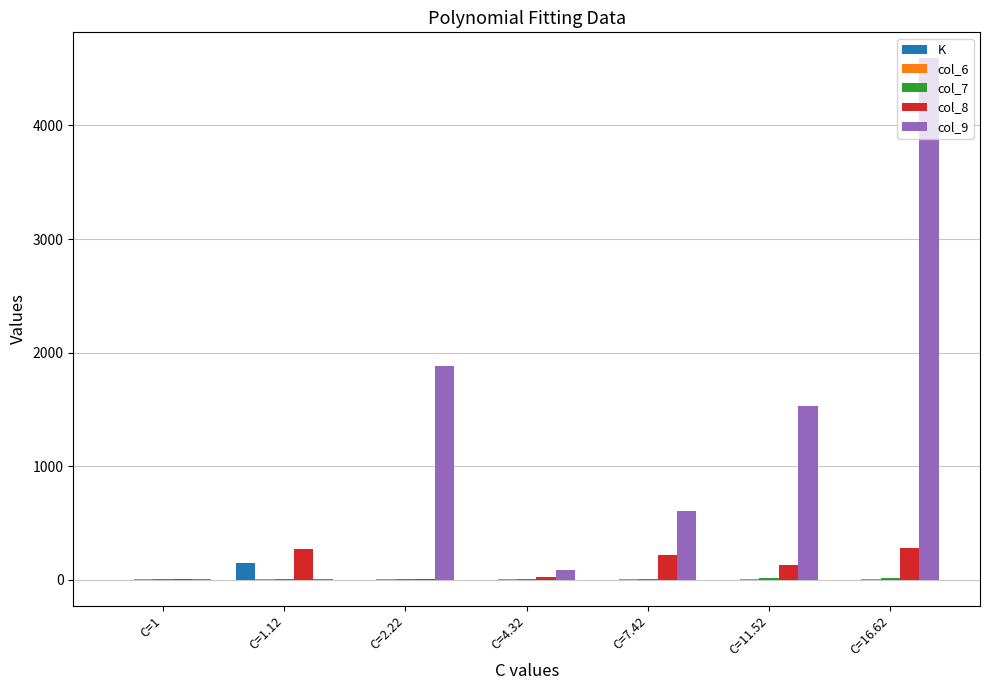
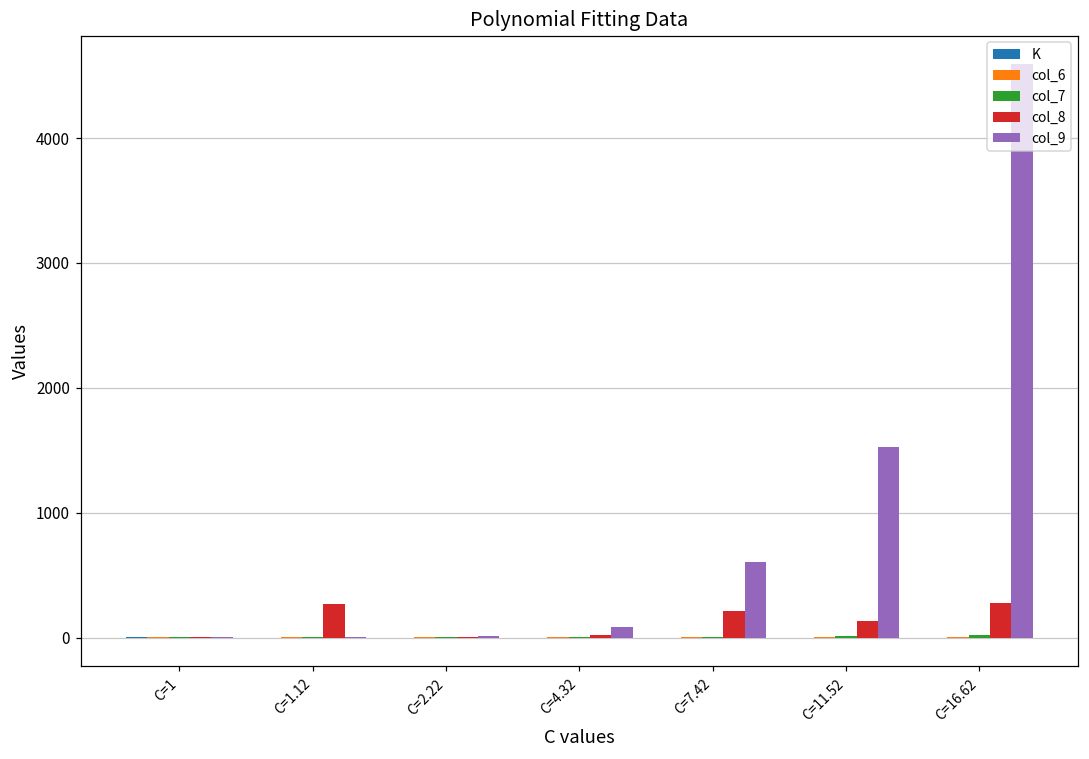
  {
    "K": {
-     "C=1.12": 150
+     "C=1.12": 0
    },
    "col_8": {
      "C=1.12": 270,
      "C=7.42": 210,
      "C=11.52": 130,
      "C=16.62": 280
    },
    "col_9": {
-     "C=2.22": 1880,
+     "C=2.22": 10,
      "C=4.32": 80,
      "C=7.42": 600,
      "C=11.52": 1530
    }
  }
